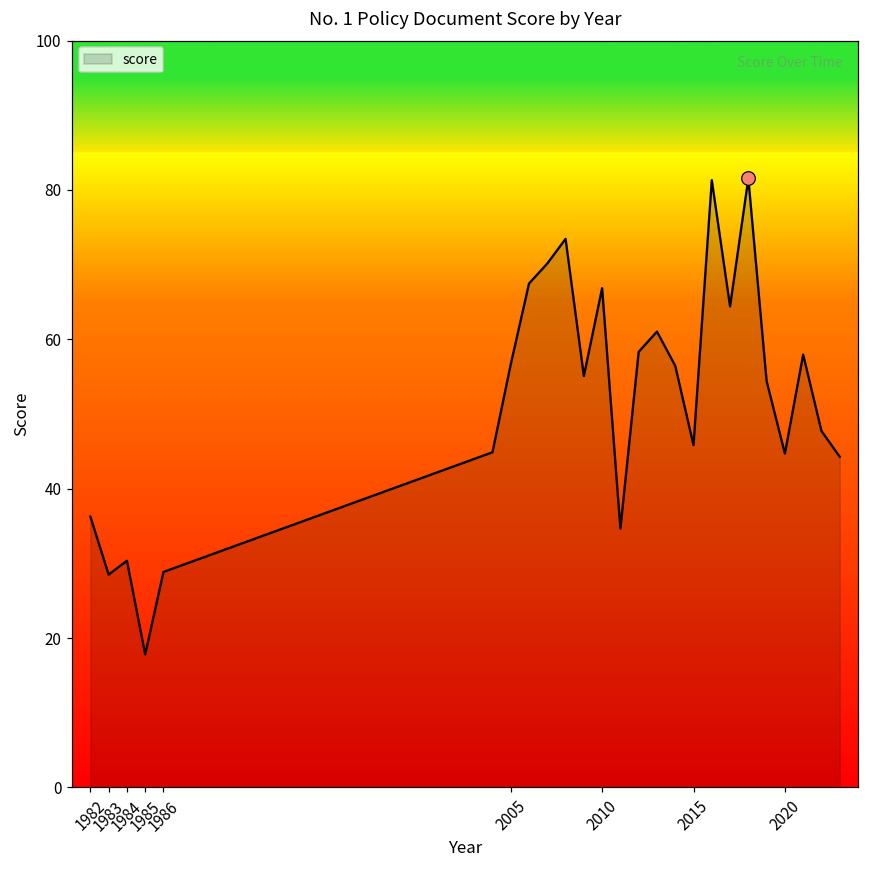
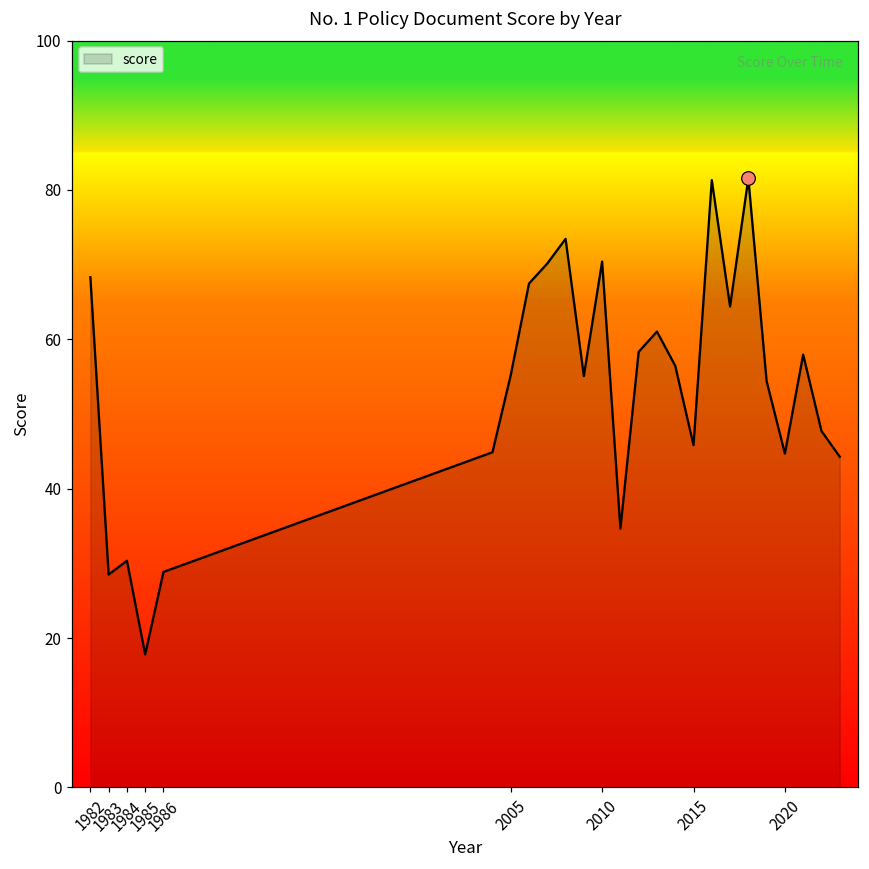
  {
    "score": {
-     "1982": 36,
+     "1982": 68,
      "1983": 29,
      "1984": 30,
      "1985": 18,
      "1986": 29,
-     "2005": 57,
-     "2010": 67,
+     "2005": 55,
+     "2010": 70,
      "2015": 46,
      "2020": 45
    }
  }
